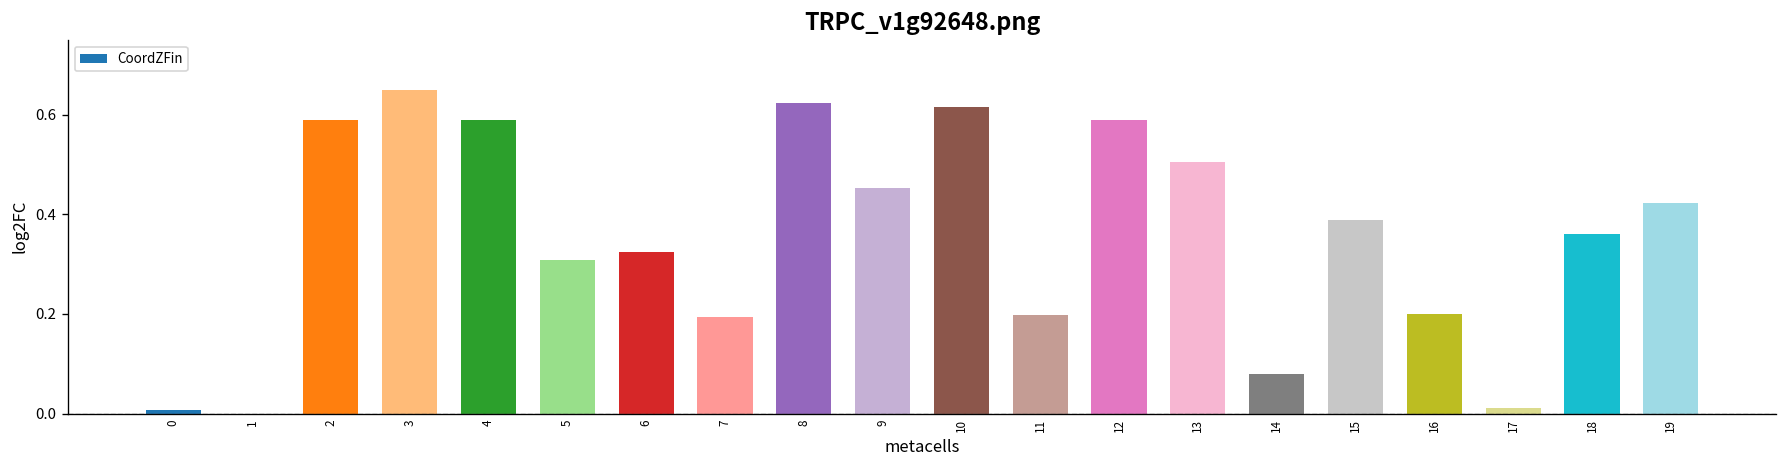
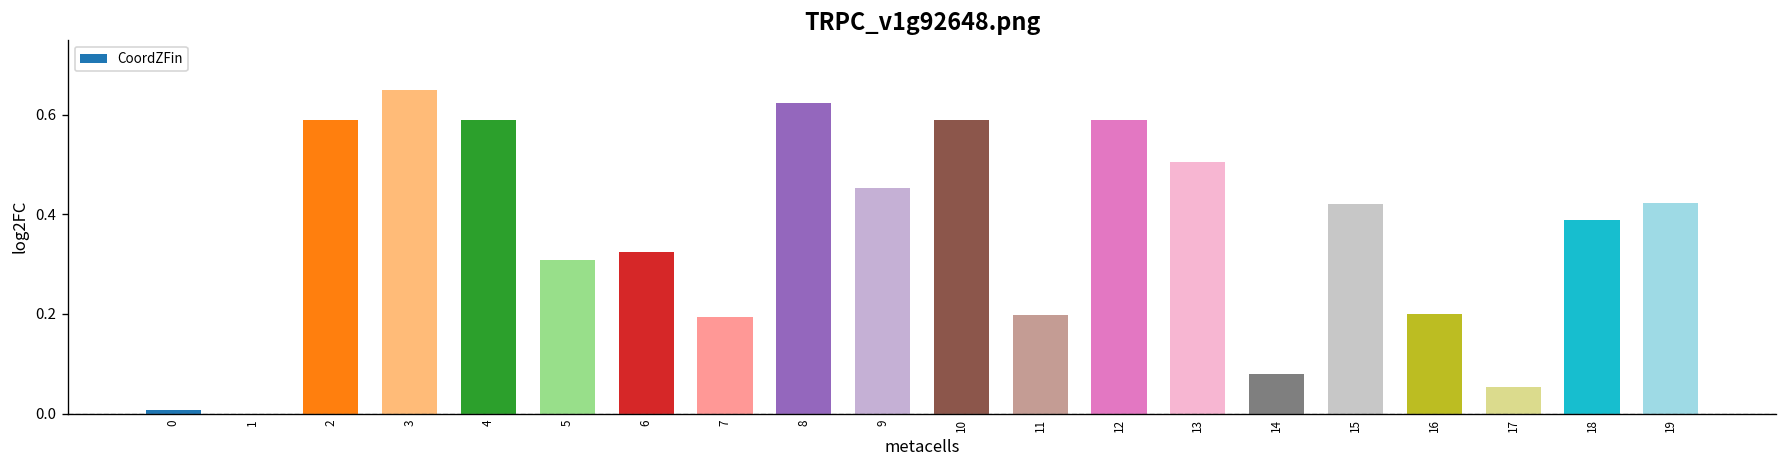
  {
    "0": 0.01,
    "1": 0.00,
    "2": 0.59,
    "3": 0.65,
    "4": 0.59,
    "5": 0.31,
    "6": 0.32,
    "7": 0.19,
    "8": 0.62,
    "9": 0.45,
-   "10": 0.62,
+   "10": 0.59,
    "11": 0.20,
    "12": 0.59,
    "13": 0.50,
    "14": 0.08,
-   "15": 0.39,
+   "15": 0.42,
    "16": 0.20,
-   "17": 0.01,
-   "18": 0.36,
+   "17": 0.05,
+   "18": 0.39,
    "19": 0.42
  }
